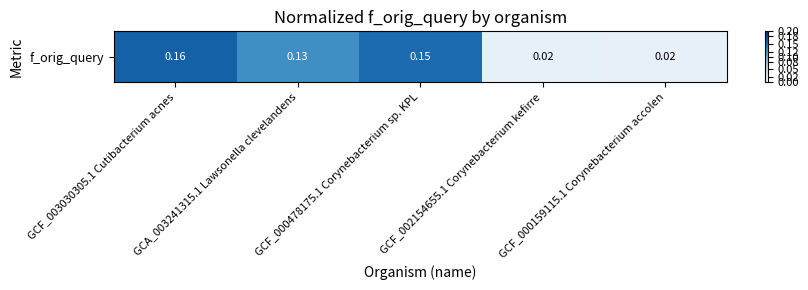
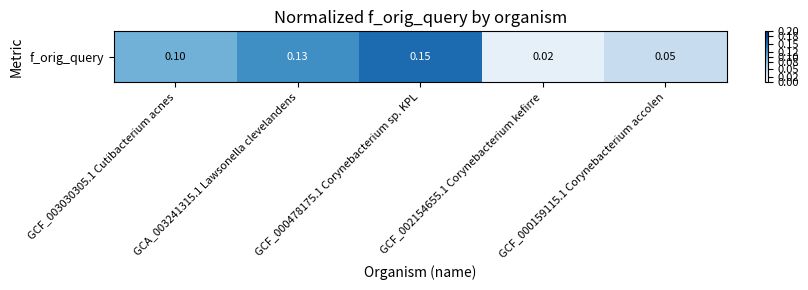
  {
    "f_orig_query": {
-     "GCF_003030305.1 Cutibacterium acnes": 0.16,
+     "GCF_003030305.1 Cutibacterium acnes": 0.10,
      "GCA_003241315.1 Lawsonella clevelandens": 0.13,
      "GCF_000478175.1 Corynebacterium sp. KPL": 0.15,
      "GCF_002154655.1 Corynebacterium kefirre": 0.02,
-     "GCF_000159115.1 Corynebacterium accolen": 0.02
+     "GCF_000159115.1 Corynebacterium accolen": 0.05
    }
  }
